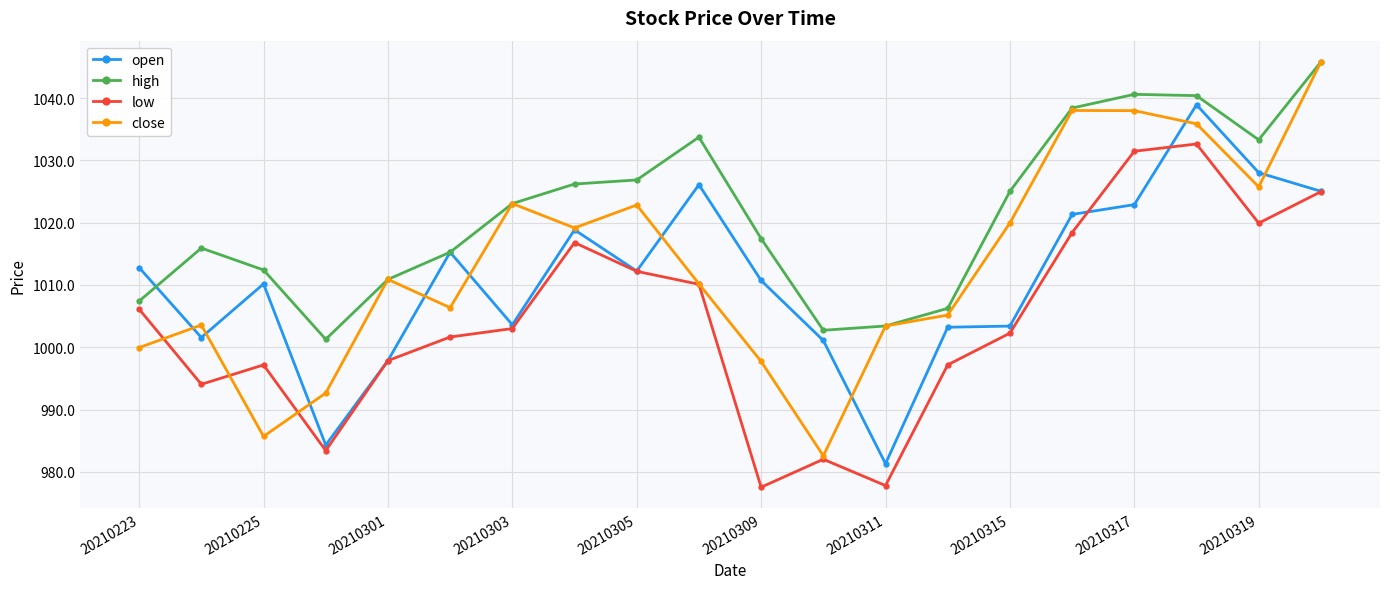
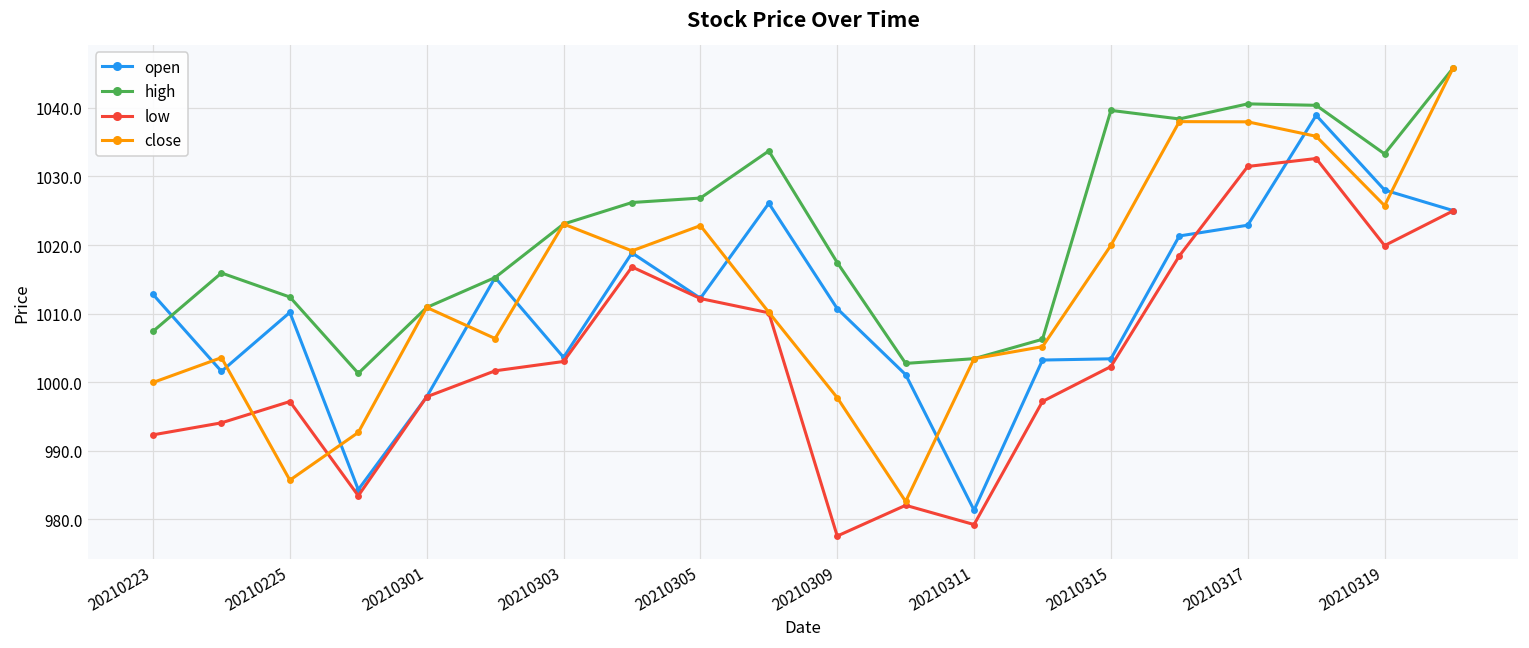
  {
    "open": {
      "20210223": 1013,
      "20210225": 1010,
      "20210303": 1004,
      "20210309": 1011,
      "20210311": 981,
      "20210315": 1003,
      "20210317": 1023,
      "20210319": 1028
    },
    "high": {
      "20210223": 1007,
      "20210225": 1012,
      "20210305": 1027,
      "20210309": 1017,
-     "20210315": 1025,
+     "20210315": 1040,
      "20210317": 1041,
      "20210319": 1033
    },
    "low": {
-     "20210223": 1006,
+     "20210223": 992,
      "20210225": 997,
      "20210303": 1003,
      "20210309": 978,
-     "20210311": 978,
+     "20210311": 979,
      "20210315": 1002,
      "20210317": 1031,
      "20210319": 1020
    },
    "close": {
      "20210223": 1000,
      "20210225": 986,
      "20210305": 1023,
      "20210309": 998,
      "20210315": 1020,
      "20210317": 1038,
      "20210319": 1026
    }
  }
